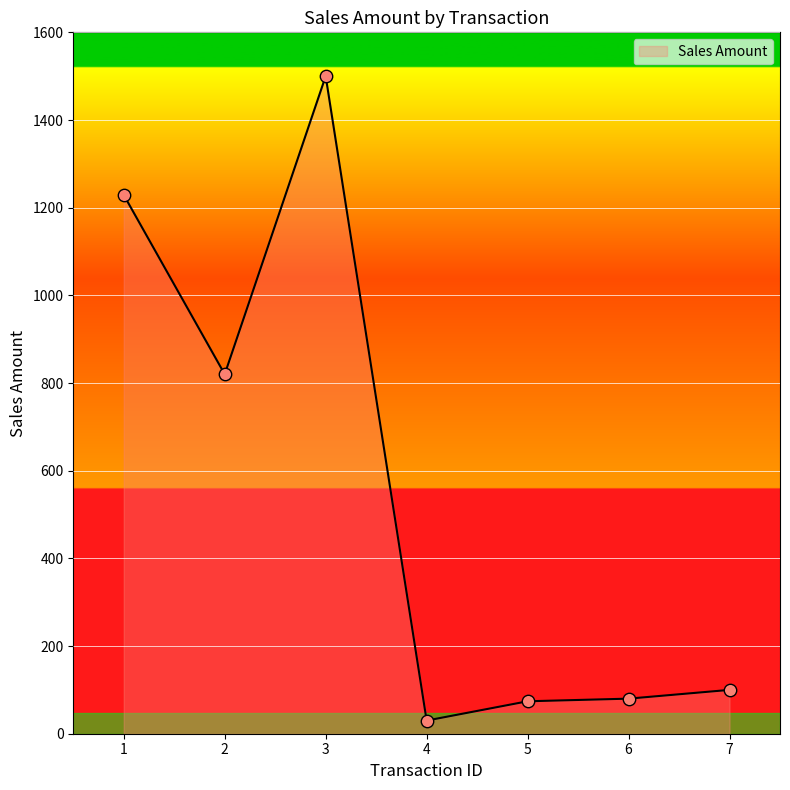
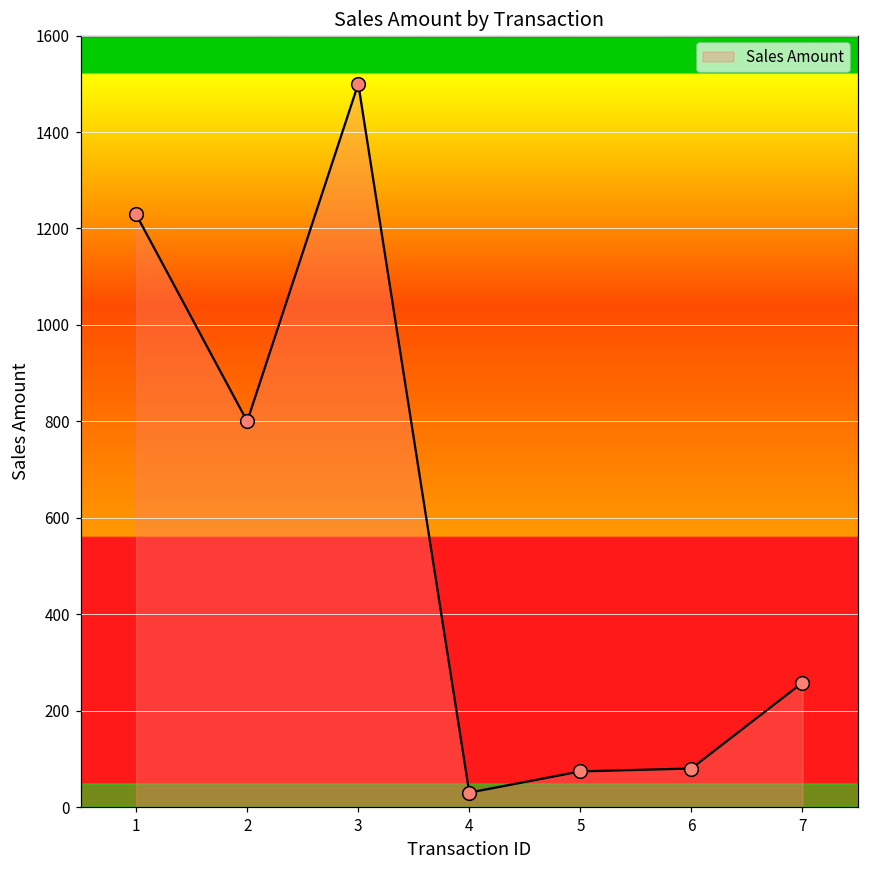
  {
    "1": 1230,
-   "2": 820,
+   "2": 800,
    "3": 1500,
    "5": 70,
    "6": 80,
-   "7": 100
+   "7": 260
  }
